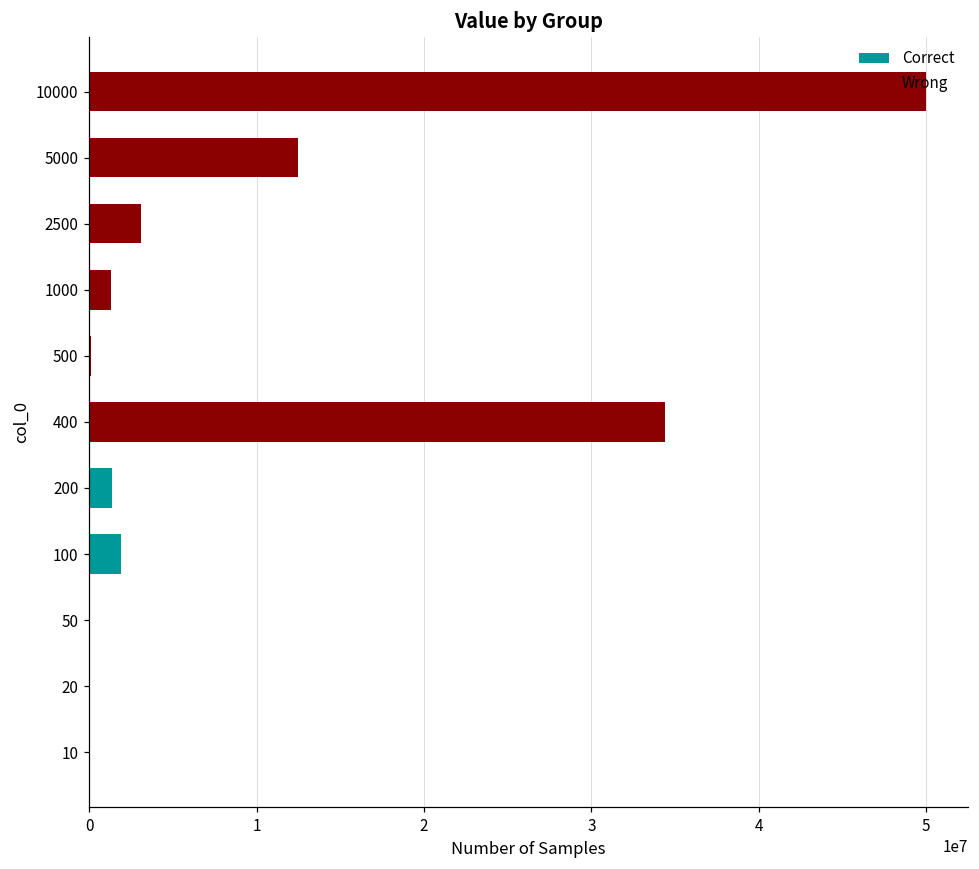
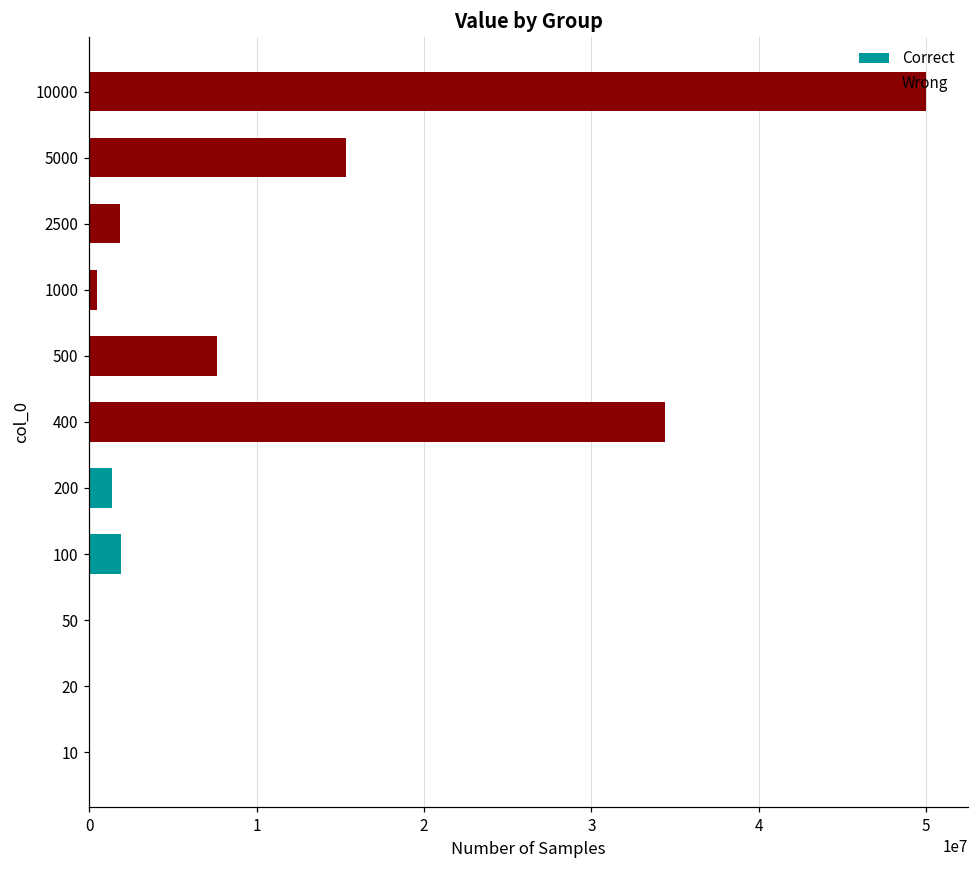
  {
    "Correct": {
      "200": 1400000,
      "100": 1900000
    },
    "Wrong": {
      "10000": 50000000,
-     "5000": 12500000,
-     "2500": 3100000,
-     "1000": 1300000,
-     "500": 100000,
+     "5000": 15300000,
+     "2500": 1900000,
+     "1000": 500000,
+     "500": 7600000,
      "400": 34400000
    }
  }
